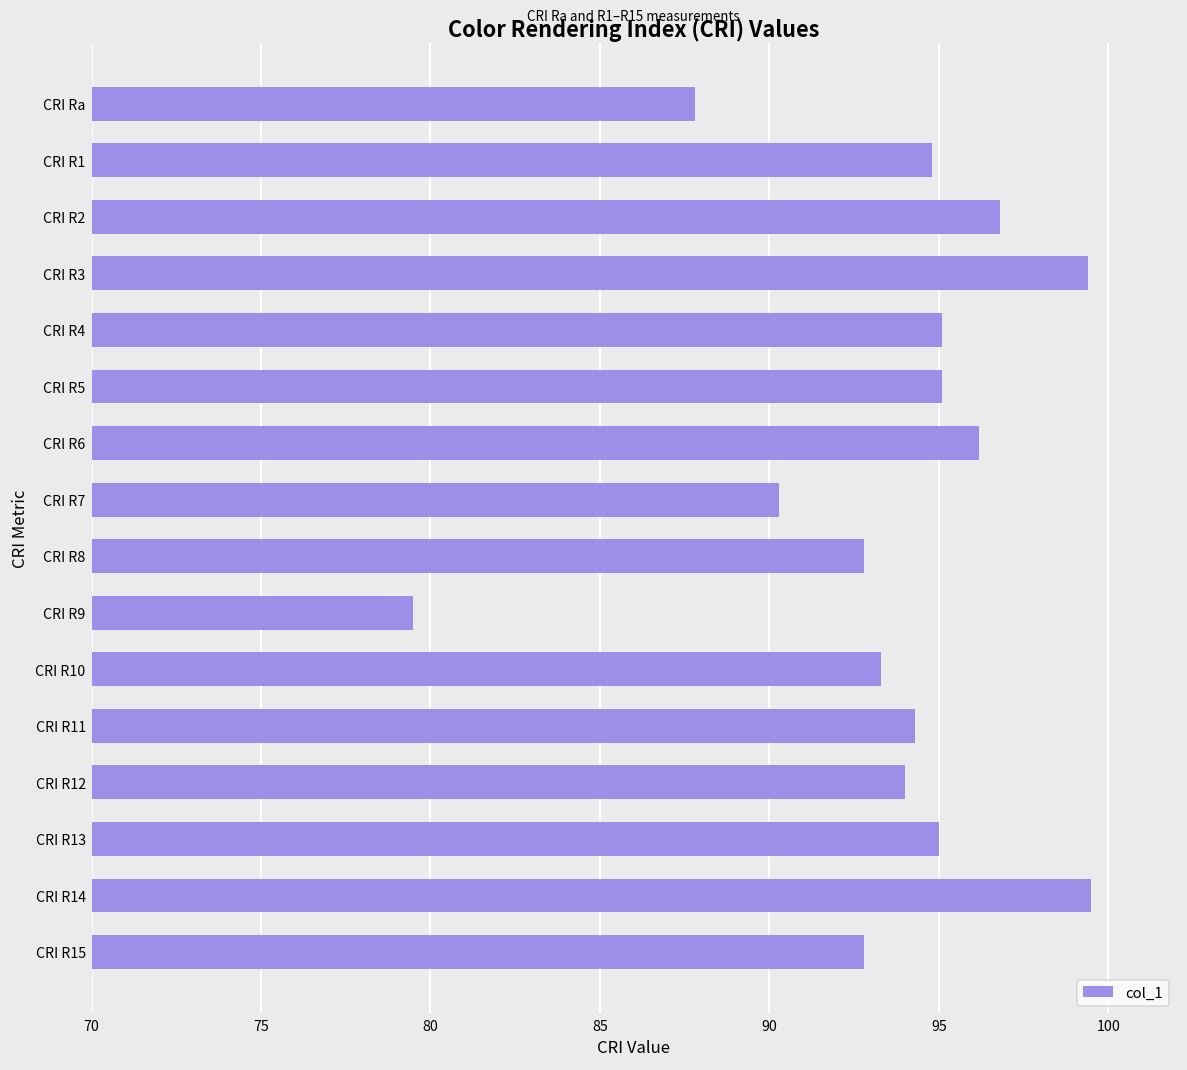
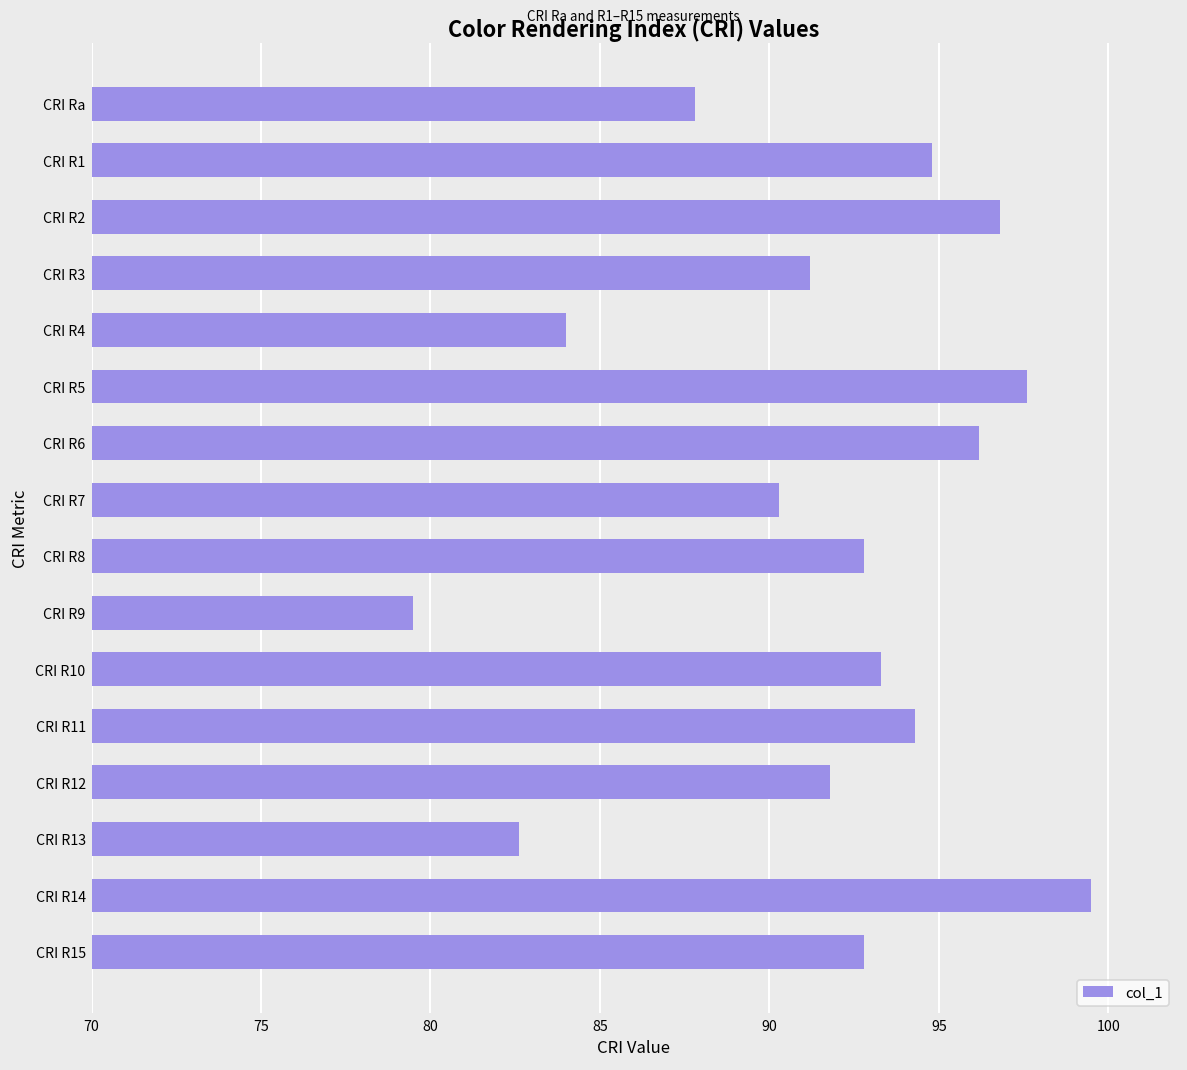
  {
    "CRI Ra": 87.8,
    "CRI R1": 94.8,
    "CRI R2": 96.8,
-   "CRI R3": 99.4,
-   "CRI R4": 95.1,
-   "CRI R5": 95.1,
+   "CRI R3": 91.2,
+   "CRI R4": 84.0,
+   "CRI R5": 97.6,
    "CRI R6": 96.2,
    "CRI R7": 90.3,
    "CRI R8": 92.8,
    "CRI R9": 79.5,
    "CRI R10": 93.3,
    "CRI R11": 94.3,
-   "CRI R12": 94.0,
-   "CRI R13": 95.0,
+   "CRI R12": 91.8,
+   "CRI R13": 82.6,
    "CRI R14": 99.5,
    "CRI R15": 92.8
  }
